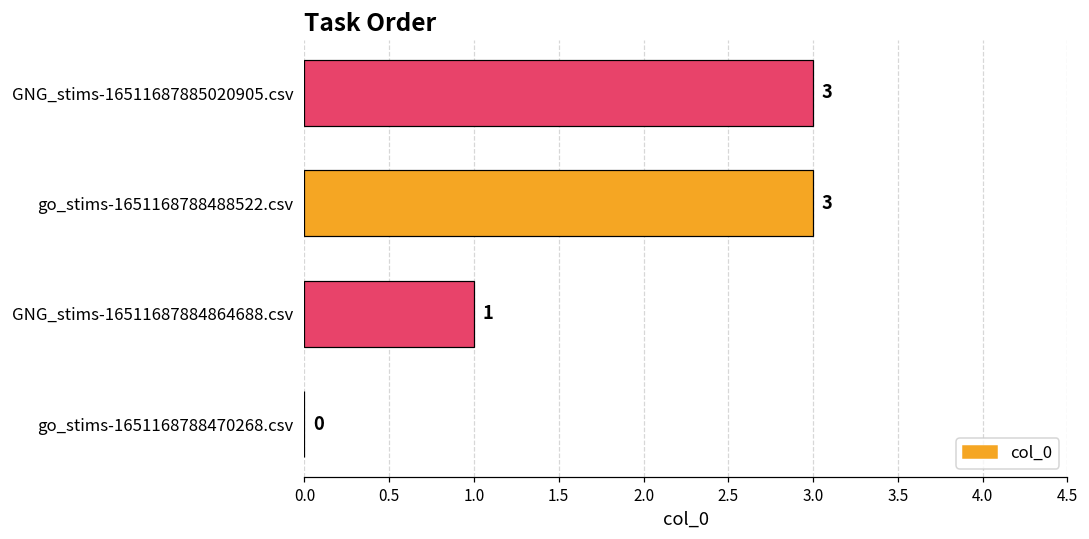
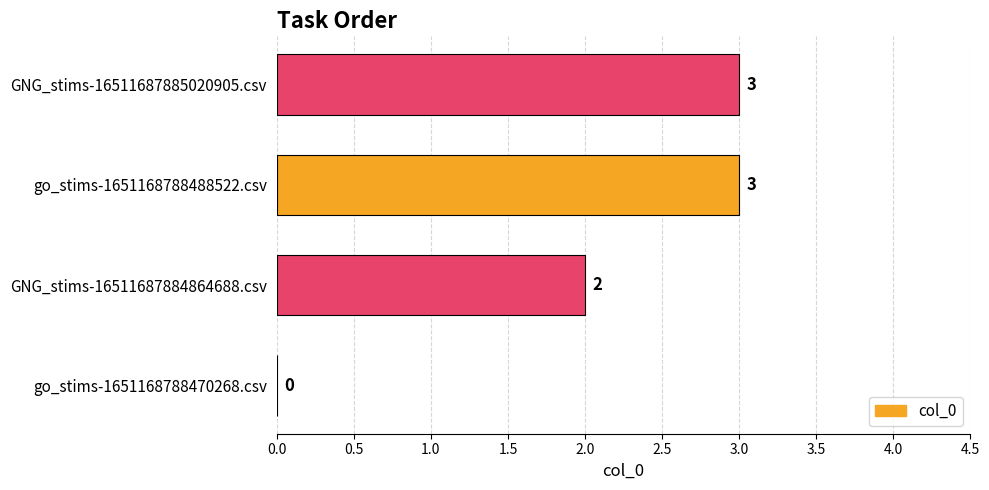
  {
    "GNG_stims-16511687885020905.csv": 3,
    "go_stims-1651168788488522.csv": 3,
-   "GNG_stims-16511687884864688.csv": 1,
+   "GNG_stims-16511687884864688.csv": 2,
    "go_stims-1651168788470268.csv": 0
  }
